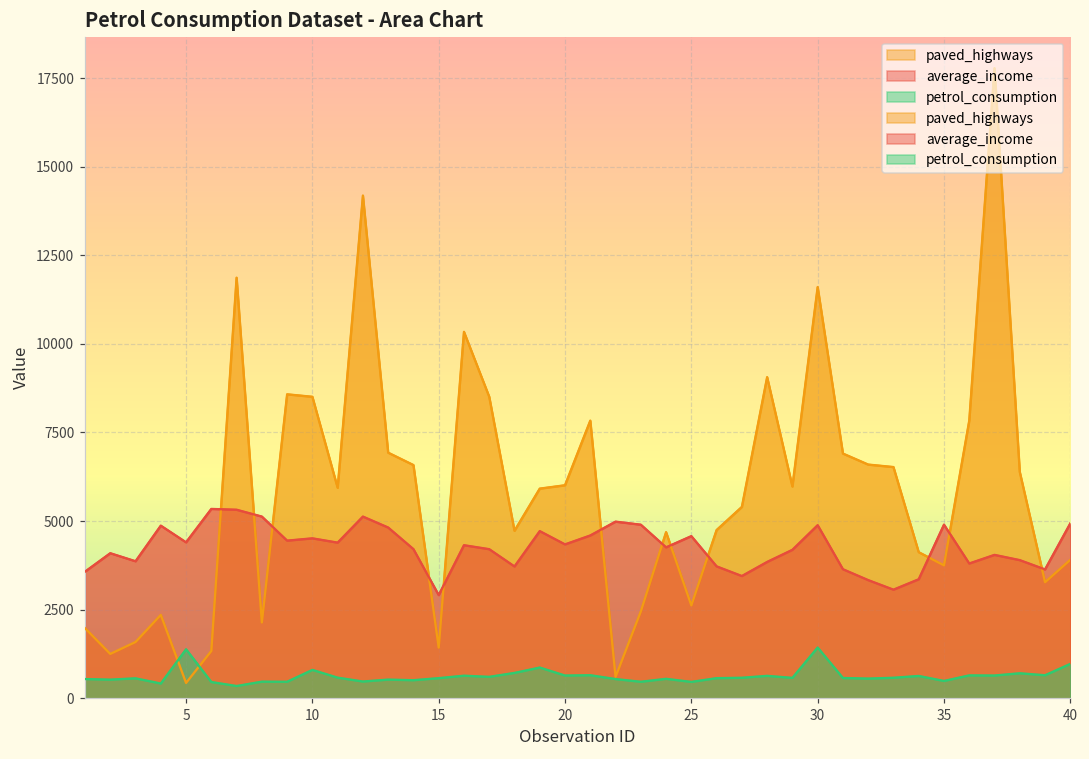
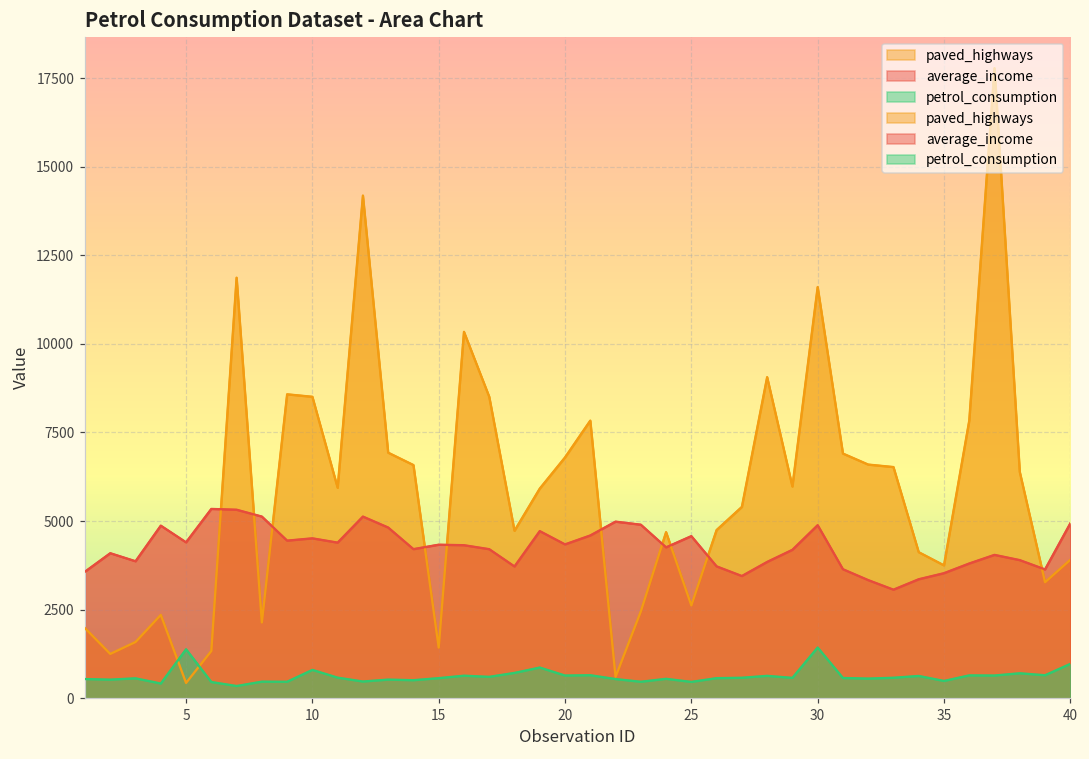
  {
    "paved_highways": {
      "5": 400,
      "10": 8500,
      "15": 1400,
-     "20": 6000,
+     "20": 6800,
      "25": 2600,
      "30": 11600,
      "35": 3700,
      "40": 3900
    },
    "average_income": {
      "5": 4400,
      "10": 4500,
-     "15": 2900,
+     "15": 4300,
      "20": 4300,
      "25": 4600,
      "30": 4900,
-     "35": 4900,
+     "35": 3500,
      "40": 4900
    },
    "petrol_consumption": {
      "5": 1400,
      "10": 800,
      "15": 600,
      "20": 600,
      "25": 500,
      "30": 1400,
      "35": 500,
      "40": 1000
    }
  }
